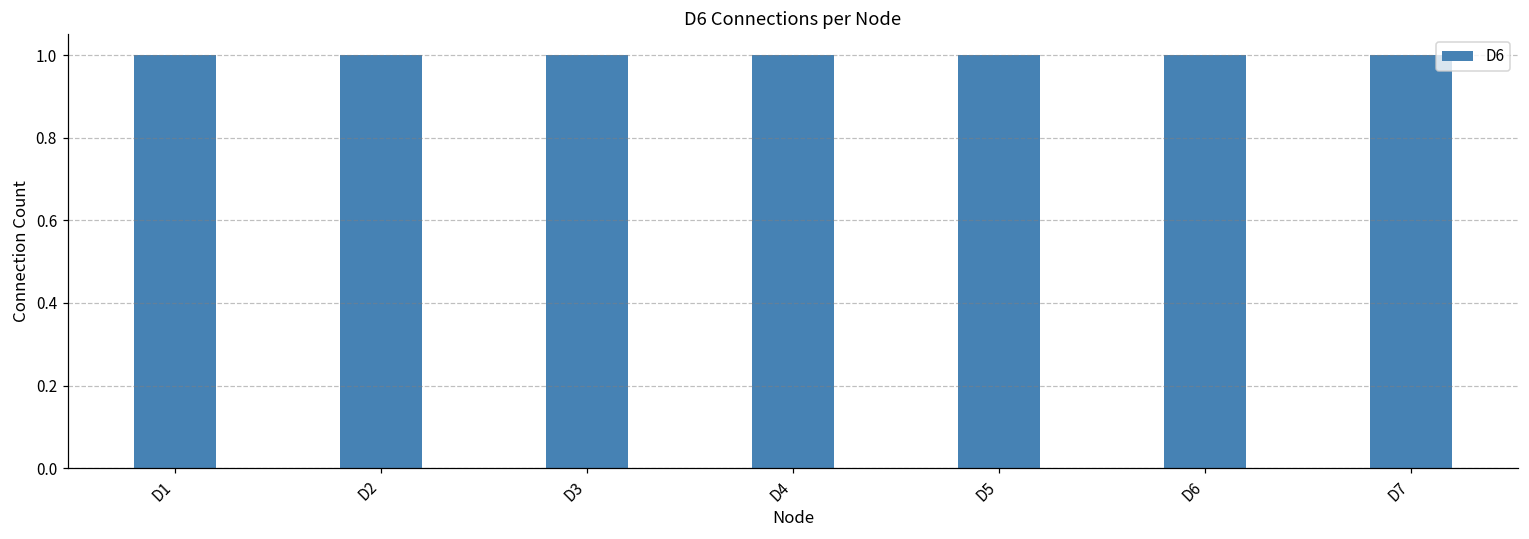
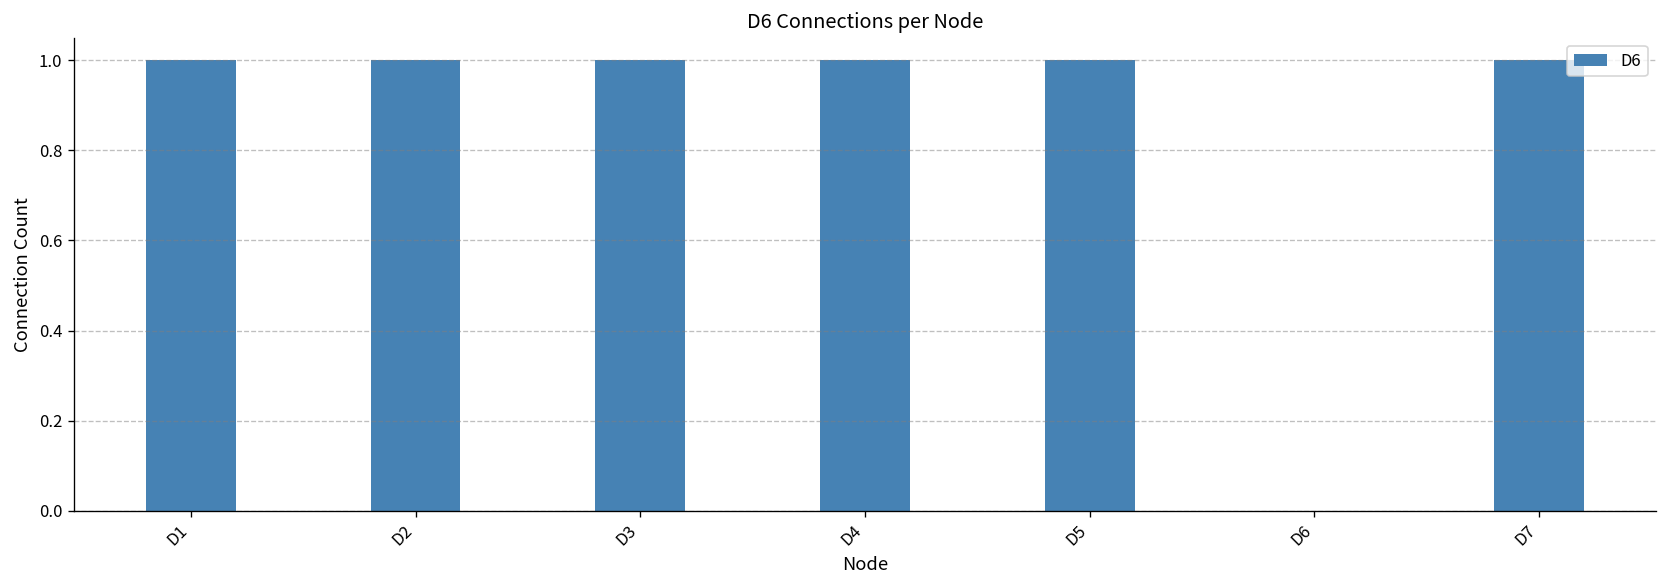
  {
    "D1": 1,
    "D2": 1,
    "D3": 1,
    "D4": 1,
    "D5": 1,
-   "D6": 1,
+   "D6": 0,
    "D7": 1
  }
